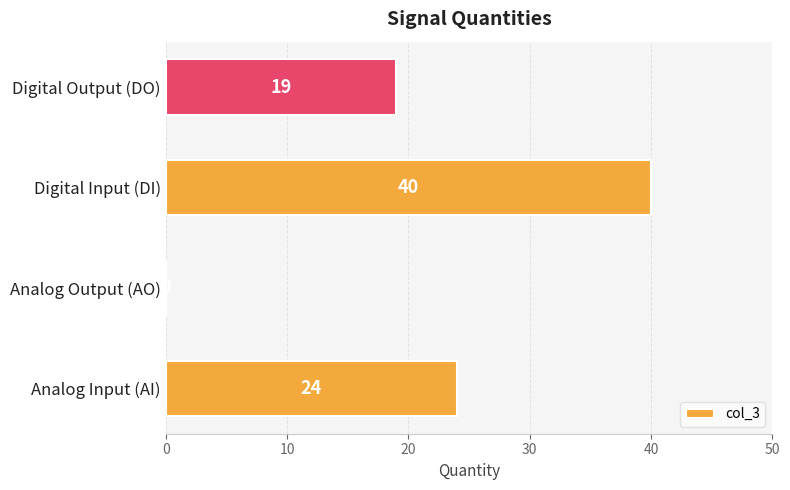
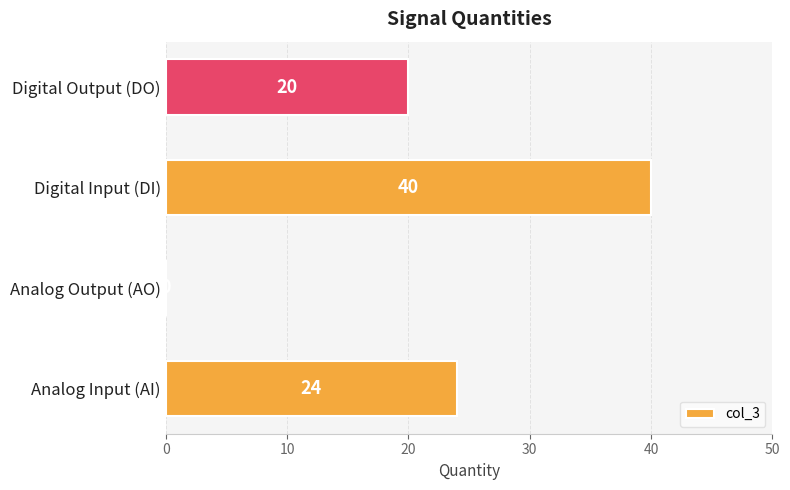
  {
-   "Digital Output (DO)": 19,
+   "Digital Output (DO)": 20,
    "Digital Input (DI)": 40,
    "Analog Input (AI)": 24
  }
